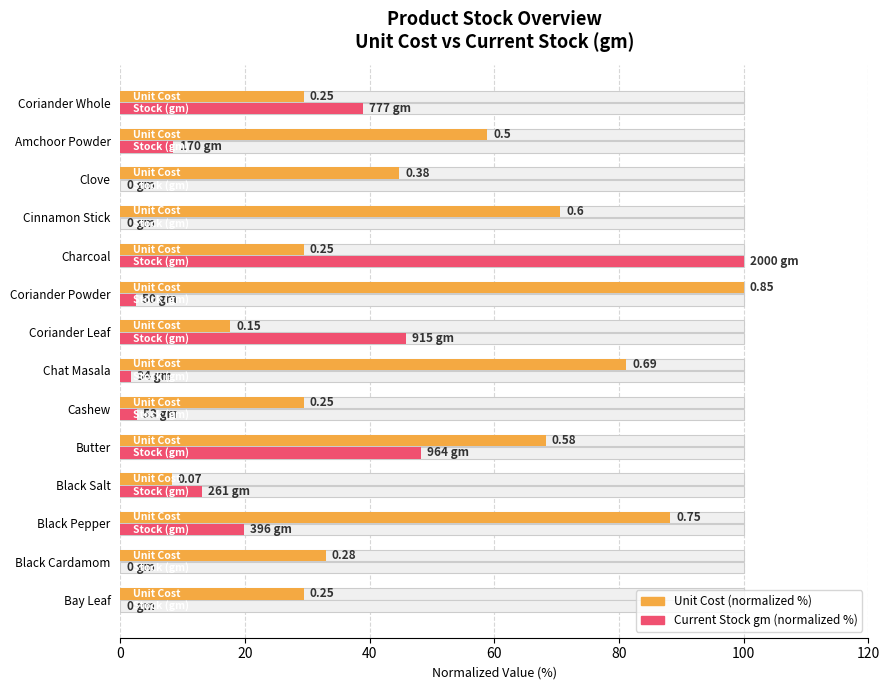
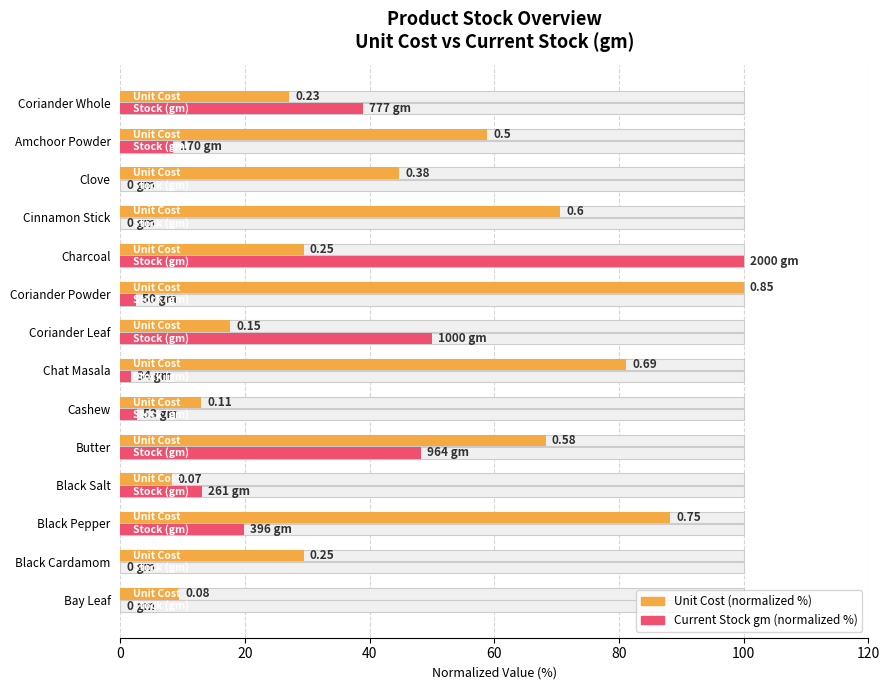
  {
    "Unit Cost (normalized %)": {
-     "Coriander Whole": 0.25,
-     "Cashew": 0.25,
-     "Black Cardamom": 0.28,
-     "Bay Leaf": 0.25
+     "Coriander Whole": 0.23,
+     "Cashew": 0.11,
+     "Black Cardamom": 0.25,
+     "Bay Leaf": 0.08
    },
    "Current Stock gm (normalized %)": {
      "Clove": 0,
      "Cinnamon Stick": 0,
-     "Coriander Leaf": 915,
+     "Coriander Leaf": 1000,
      "Black Cardamom": 0,
      "Bay Leaf": 0
    }
  }
